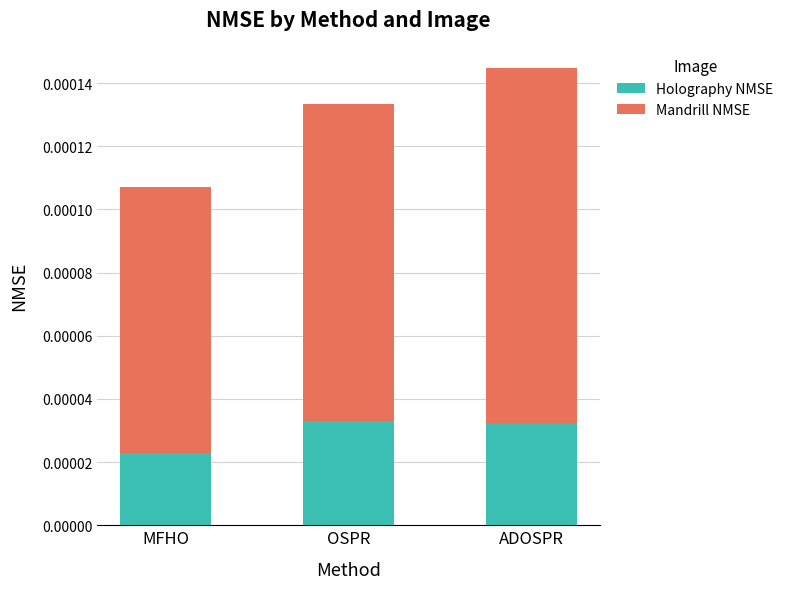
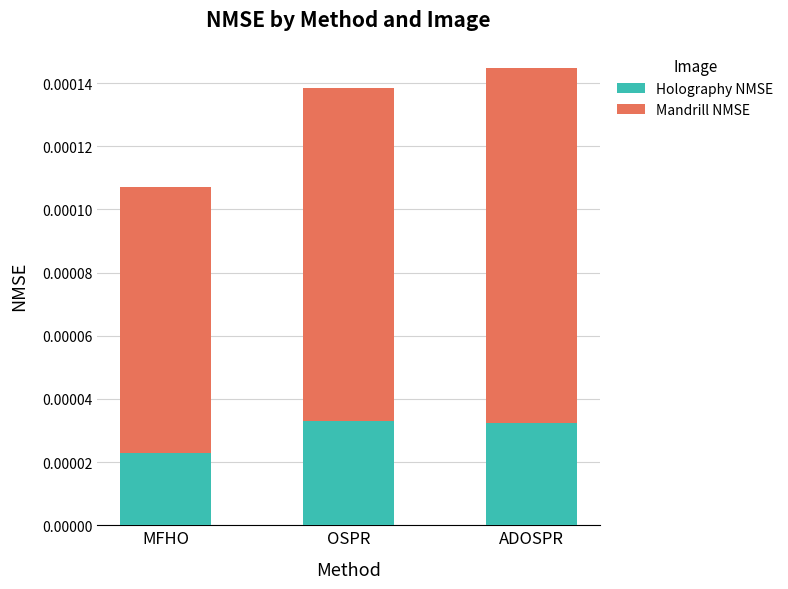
  {
    "Holography NMSE": {
      "MFHO": 0.000023,
      "OSPR": 0.000033,
      "ADOSPR": 0.000032
    },
    "Mandrill NMSE": {
      "MFHO": 0.000084,
-     "OSPR": 0.000100,
+     "OSPR": 0.000105,
      "ADOSPR": 0.000112
    }
  }
